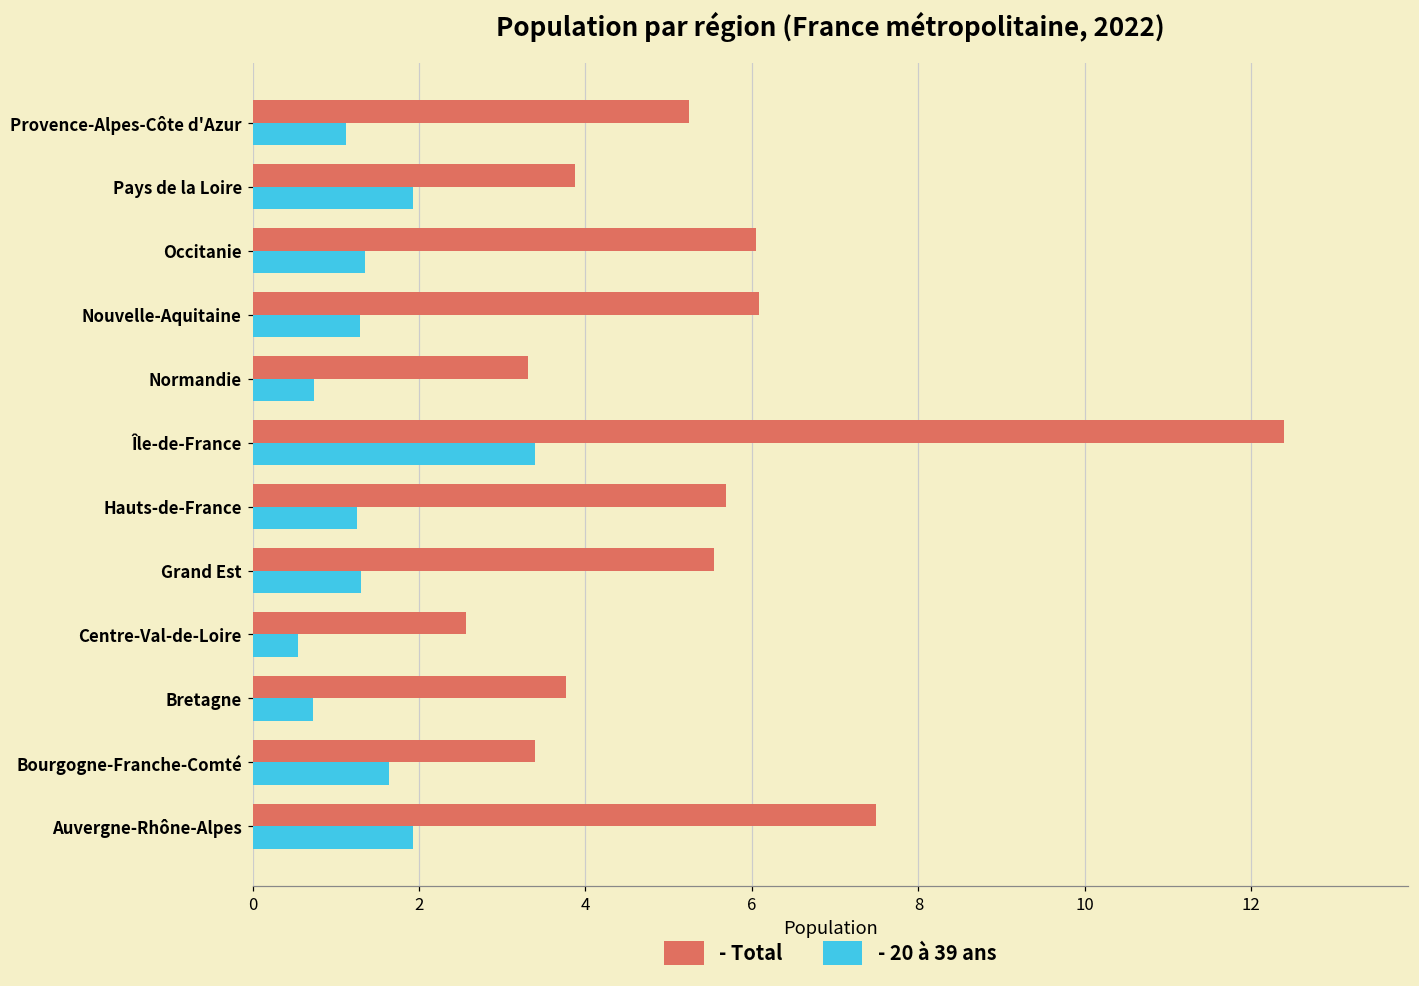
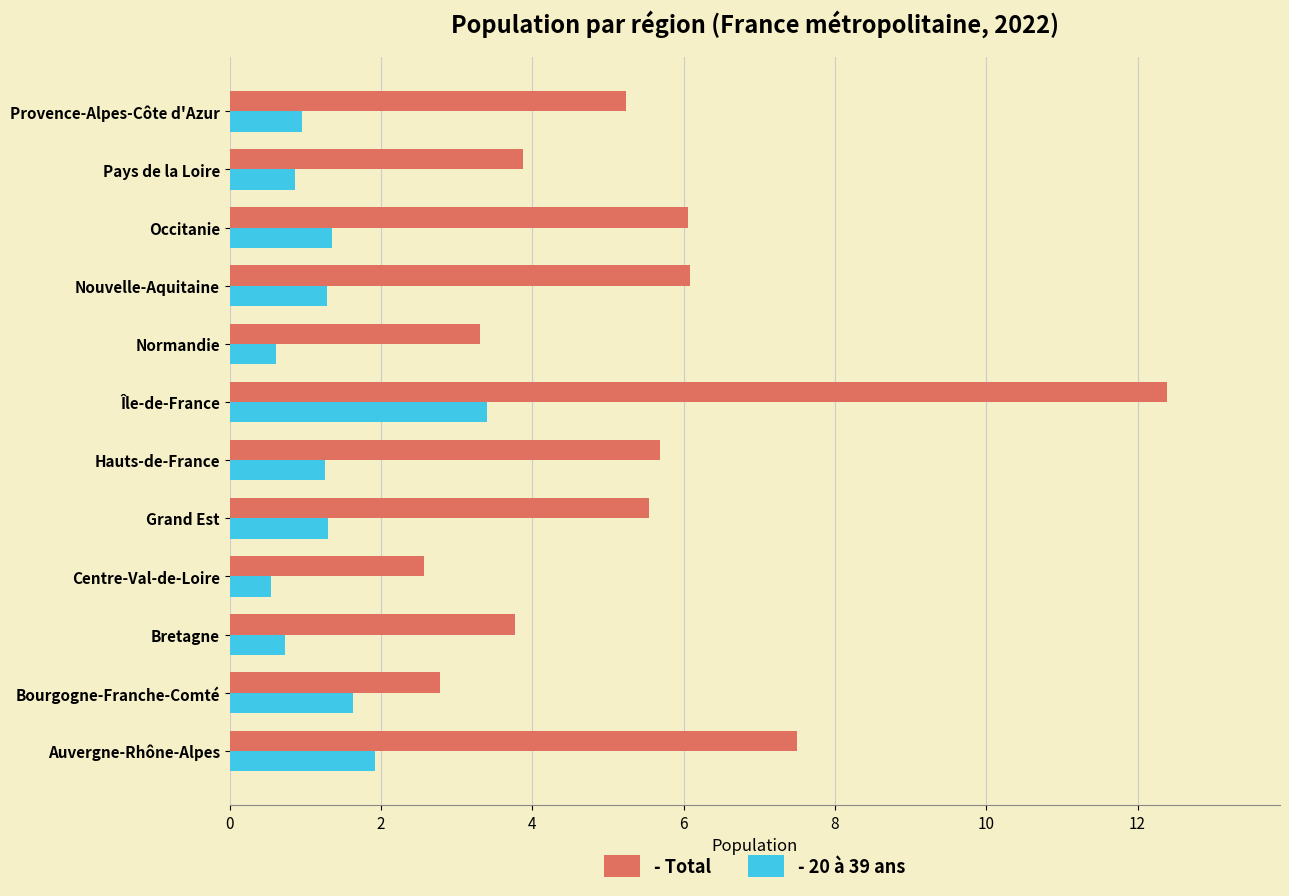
  {
    "- Total": {
      "Provence-Alpes-Côte d'Azur": 5.2,
      "Pays de la Loire": 3.9,
      "Occitanie": 6.1,
      "Nouvelle-Aquitaine": 6.1,
      "Normandie": 3.3,
      "Île-de-France": 12.4,
      "Hauts-de-France": 5.7,
      "Grand Est": 5.5,
      "Centre-Val-de-Loire": 2.6,
      "Bretagne": 3.8,
-     "Bourgogne-Franche-Comté": 3.4,
+     "Bourgogne-Franche-Comté": 2.8,
      "Auvergne-Rhône-Alpes": 7.5
    },
    "- 20 à 39 ans": {
-     "Provence-Alpes-Côte d'Azur": 1.1,
-     "Pays de la Loire": 1.9,
+     "Provence-Alpes-Côte d'Azur": 1.0,
+     "Pays de la Loire": 0.9,
      "Occitanie": 1.4,
      "Nouvelle-Aquitaine": 1.3,
-     "Normandie": 0.7,
+     "Normandie": 0.6,
      "Île-de-France": 3.4,
      "Hauts-de-France": 1.3,
      "Grand Est": 1.3,
      "Centre-Val-de-Loire": 0.5,
      "Bretagne": 0.7,
      "Bourgogne-Franche-Comté": 1.6,
      "Auvergne-Rhône-Alpes": 1.9
    }
  }
